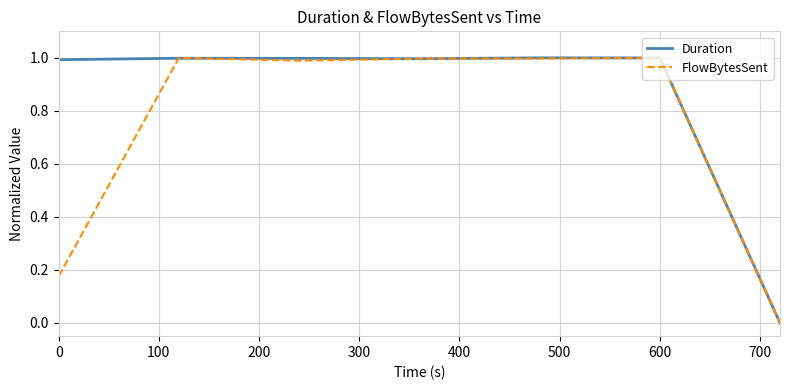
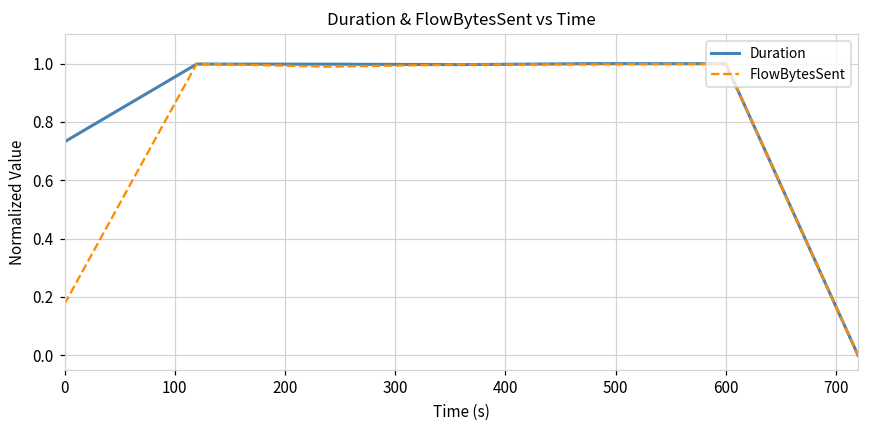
  {
    "Duration": {
-     "0": 0.99
+     "0": 0.73
    },
    "FlowBytesSent": {
      "0": 0.18
    }
  }
